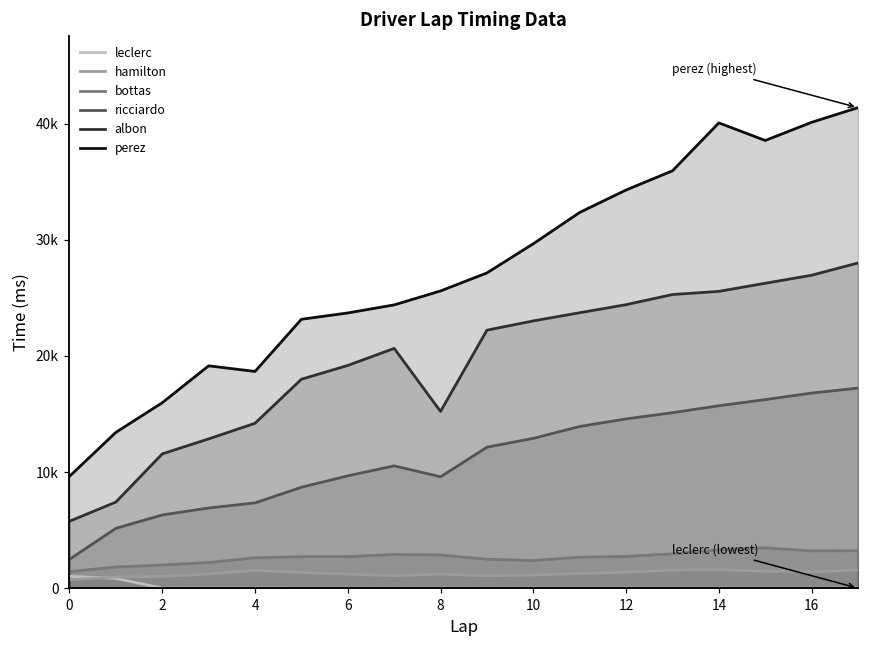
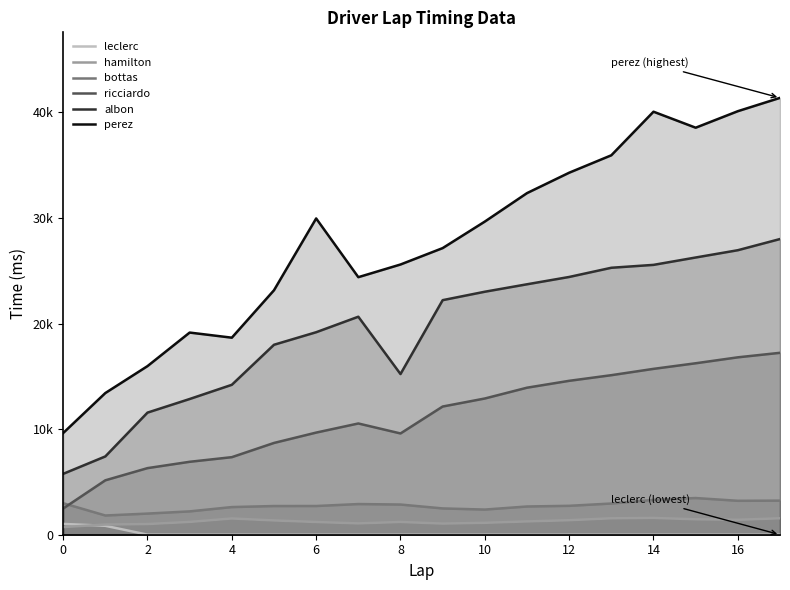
  {
    "leclerc": {
      "0": 1000,
      "2": 0,
      "4": 0,
      "6": 0,
      "8": 0,
      "10": 0,
      "12": 0,
      "14": 0,
      "16": 0
    },
    "hamilton": {
      "0": 700,
      "2": 1000,
      "4": 1500,
      "6": 1200,
      "8": 1200,
      "10": 1100,
      "12": 1400,
      "14": 1600,
      "16": 1400
    },
    "bottas": {
-     "0": 1400,
+     "0": 3000,
      "2": 2000,
      "4": 2600,
      "6": 2700,
      "8": 2900,
      "10": 2400,
      "12": 2700,
      "14": 3300,
      "16": 3200
    },
    "ricciardo": {
      "0": 2500,
      "2": 6300,
      "4": 7300,
      "6": 9700,
      "8": 9600,
      "10": 12900,
      "12": 14600,
      "14": 15700,
      "16": 16800
    },
    "albon": {
      "0": 5800,
      "2": 11600,
      "4": 14200,
      "6": 19200,
      "8": 15200,
      "10": 23000,
      "12": 24400,
      "14": 25600,
      "16": 26900
    },
    "perez": {
      "0": 9600,
      "2": 16000,
      "4": 18700,
-     "6": 23700,
+     "6": 29900,
      "8": 25600,
      "10": 29700,
      "12": 34300,
      "14": 40100,
      "16": 40100
    }
  }
